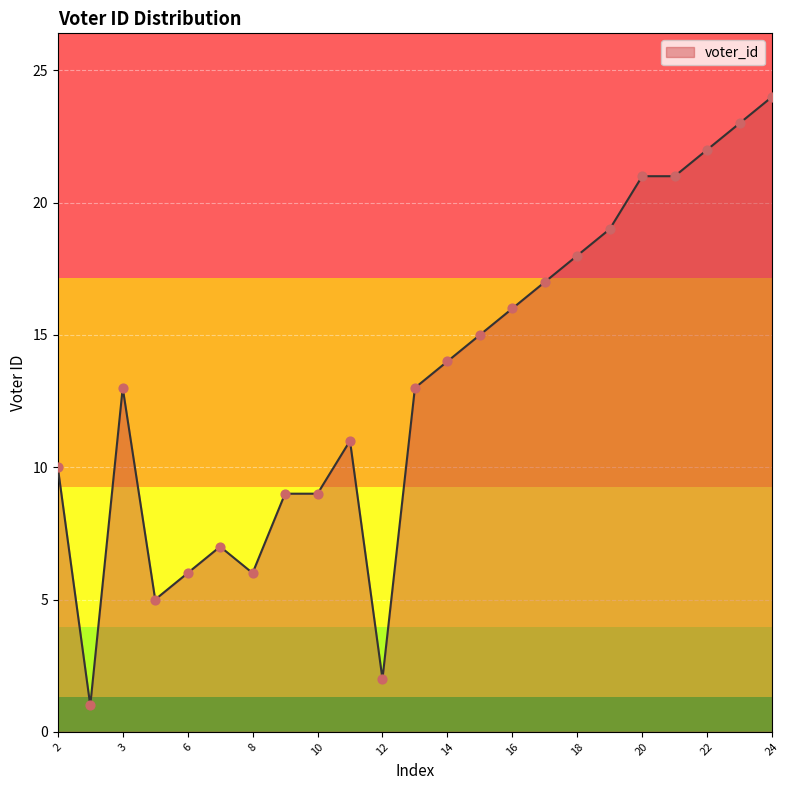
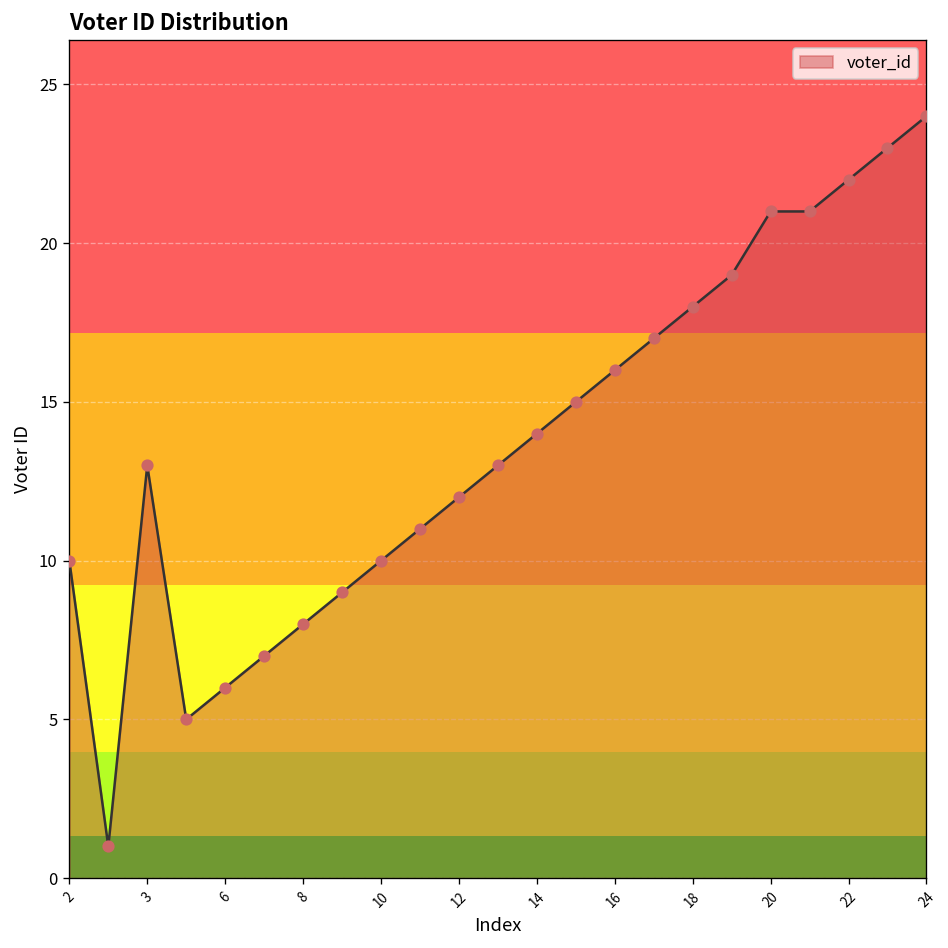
  {
    "2": 10,
    "3": 13,
    "6": 6,
-   "8": 6,
-   "10": 9,
-   "12": 2,
+   "8": 8,
+   "10": 10,
+   "12": 12,
    "14": 14,
    "16": 16,
    "18": 18,
    "20": 21,
    "22": 22,
    "24": 24
  }
